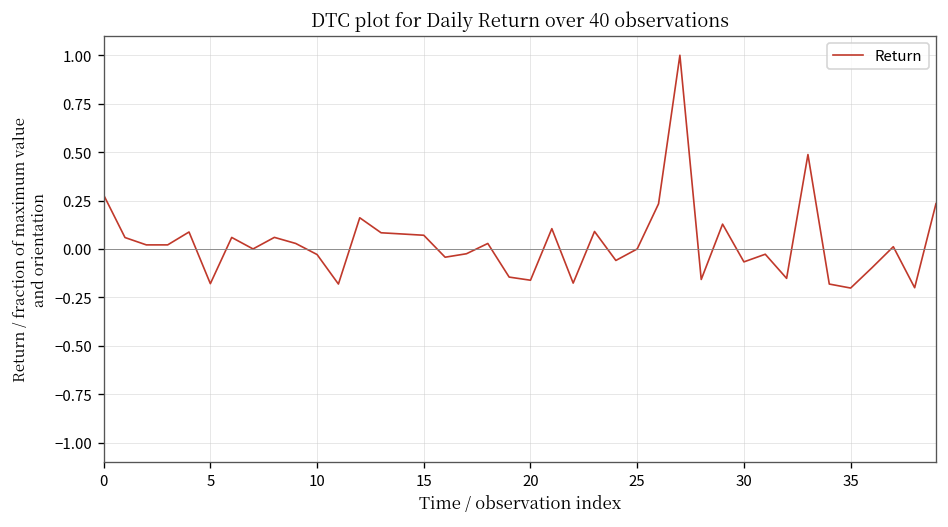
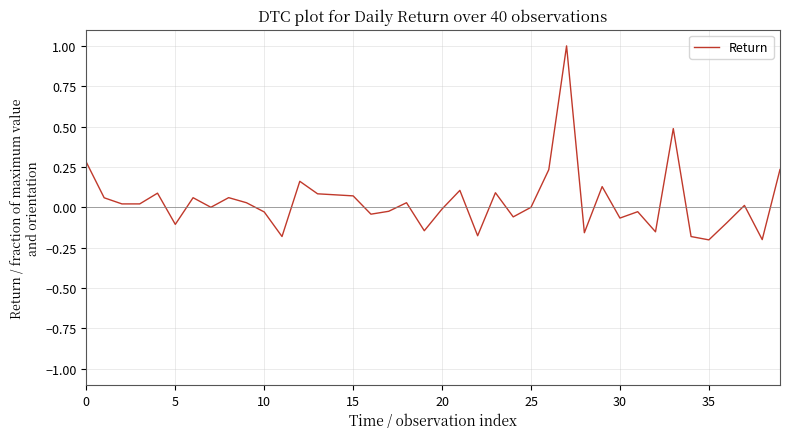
  {
    "0": 0.28,
-   "5": -0.18,
+   "5": -0.11,
    "10": -0.03,
    "15": 0.07,
-   "20": -0.16,
+   "20": -0.01,
    "25": 0.00,
    "30": -0.07,
    "35": -0.20
  }
